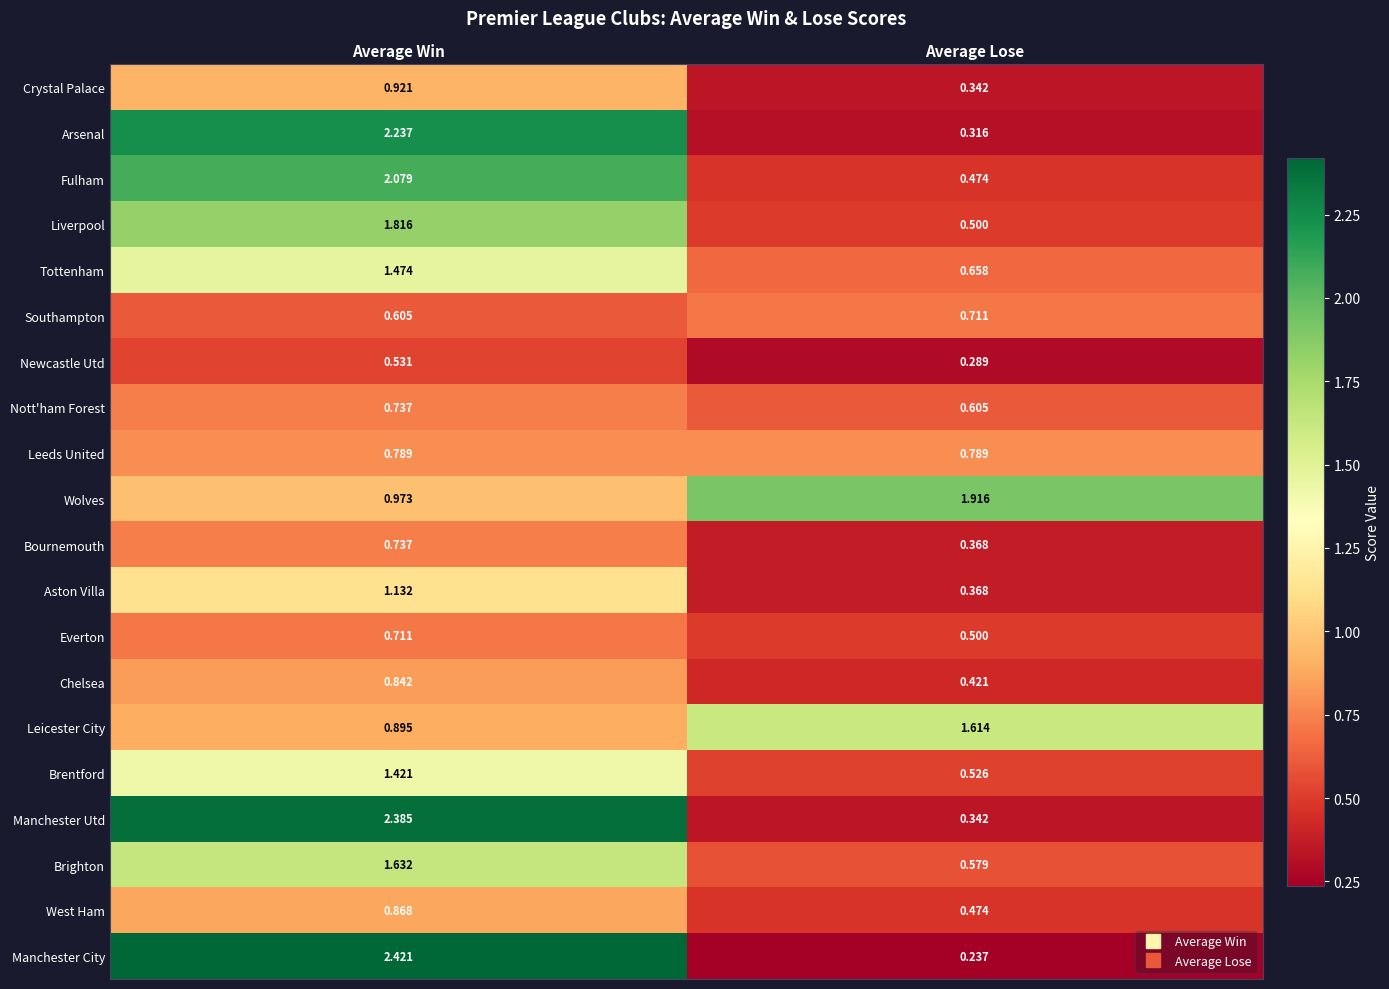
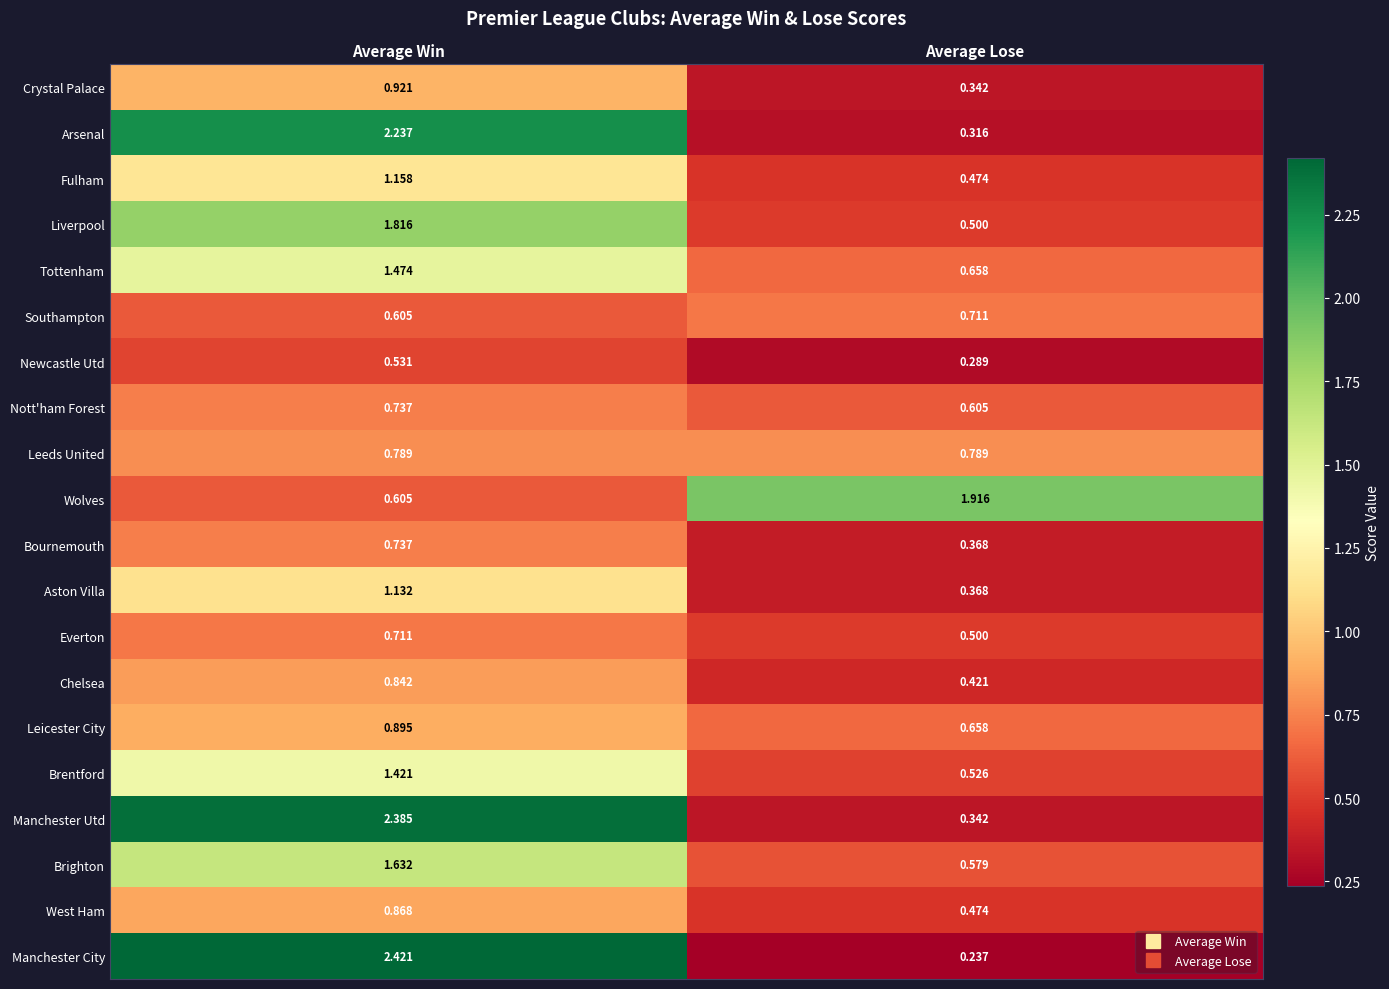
  {
    "Crystal Palace": {
      "Average Win": 0.921,
      "Average Lose": 0.342
    },
    "Arsenal": {
      "Average Win": 2.237,
      "Average Lose": 0.316
    },
    "Fulham": {
-     "Average Win": 2.079,
+     "Average Win": 1.158,
      "Average Lose": 0.474
    },
    "Liverpool": {
      "Average Win": 1.816,
      "Average Lose": 0.500
    },
    "Tottenham": {
      "Average Win": 1.474,
      "Average Lose": 0.658
    },
    "Southampton": {
      "Average Win": 0.605,
      "Average Lose": 0.711
    },
    "Newcastle Utd": {
      "Average Win": 0.531,
      "Average Lose": 0.289
    },
    "Nott'ham Forest": {
      "Average Win": 0.737,
      "Average Lose": 0.605
    },
    "Leeds United": {
      "Average Win": 0.789,
      "Average Lose": 0.789
    },
    "Wolves": {
-     "Average Win": 0.973,
+     "Average Win": 0.605,
      "Average Lose": 1.916
    },
    "Bournemouth": {
      "Average Win": 0.737,
      "Average Lose": 0.368
    },
    "Aston Villa": {
      "Average Win": 1.132,
      "Average Lose": 0.368
    },
    "Everton": {
      "Average Win": 0.711,
      "Average Lose": 0.500
    },
    "Chelsea": {
      "Average Win": 0.842,
      "Average Lose": 0.421
    },
    "Leicester City": {
      "Average Win": 0.895,
-     "Average Lose": 1.614
+     "Average Lose": 0.658
    },
    "Brentford": {
      "Average Win": 1.421,
      "Average Lose": 0.526
    },
    "Manchester Utd": {
      "Average Win": 2.385,
      "Average Lose": 0.342
    },
    "Brighton": {
      "Average Win": 1.632,
      "Average Lose": 0.579
    },
    "West Ham": {
      "Average Win": 0.868,
      "Average Lose": 0.474
    },
    "Manchester City": {
      "Average Win": 2.421,
      "Average Lose": 0.237
    }
  }
